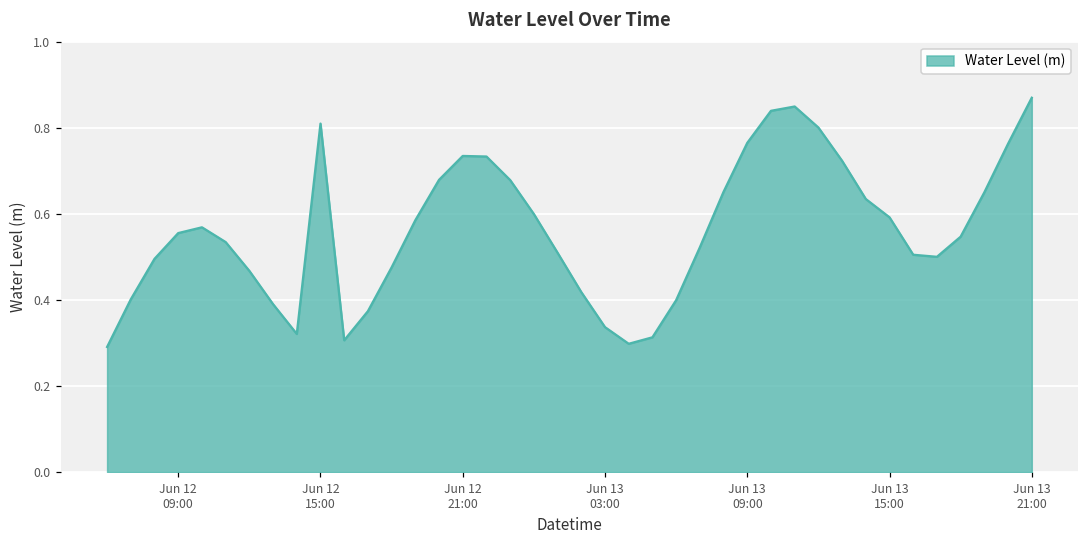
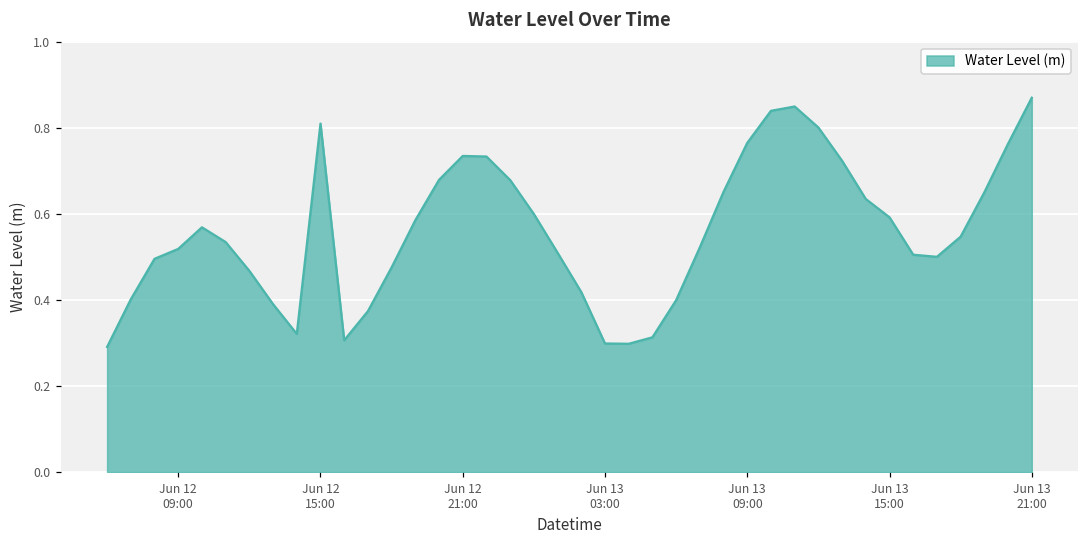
  {
-   "Jun 12 09:00": 0.56,
+   "Jun 12 09:00": 0.52,
    "Jun 12 15:00": 0.81,
    "Jun 12 21:00": 0.73,
-   "Jun 13 03:00": 0.34,
+   "Jun 13 03:00": 0.30,
    "Jun 13 09:00": 0.76,
    "Jun 13 15:00": 0.59,
    "Jun 13 21:00": 0.87
  }
